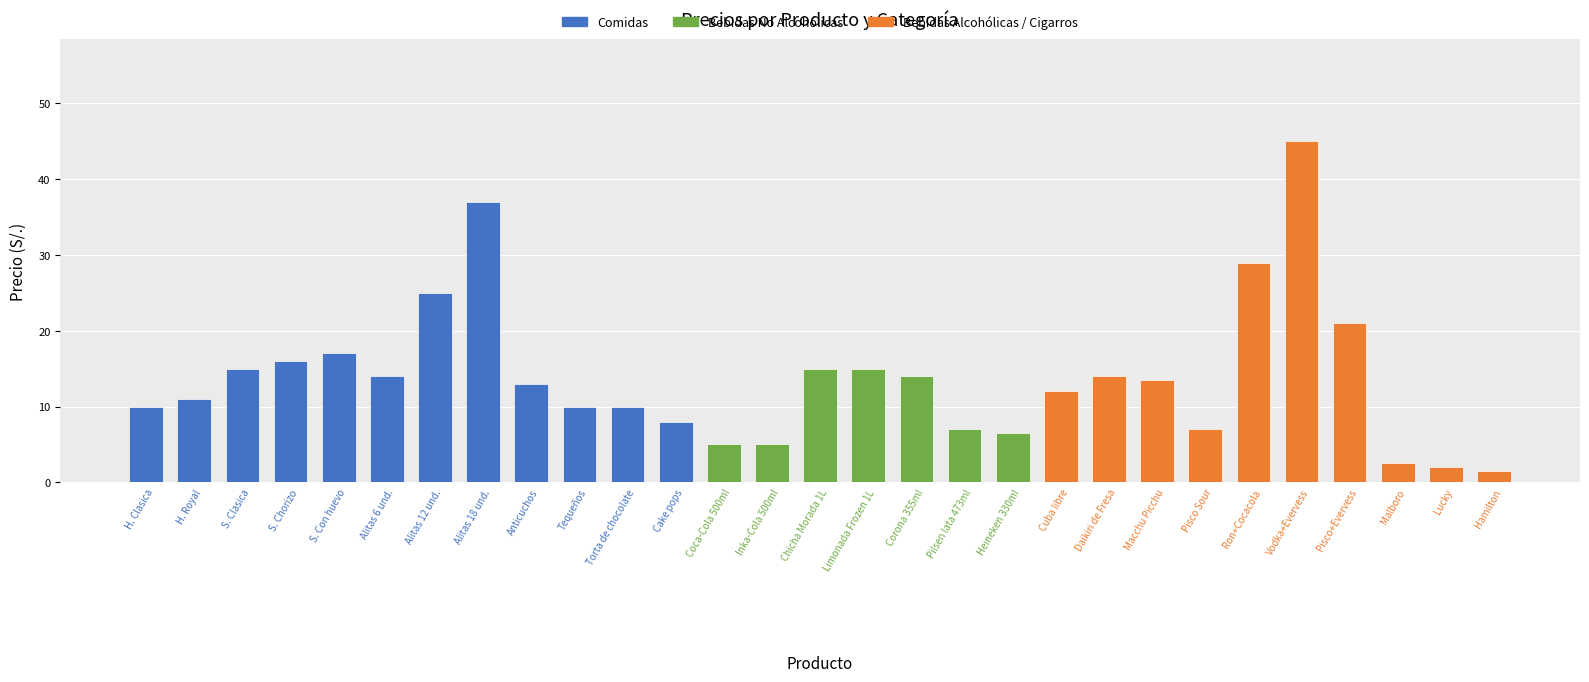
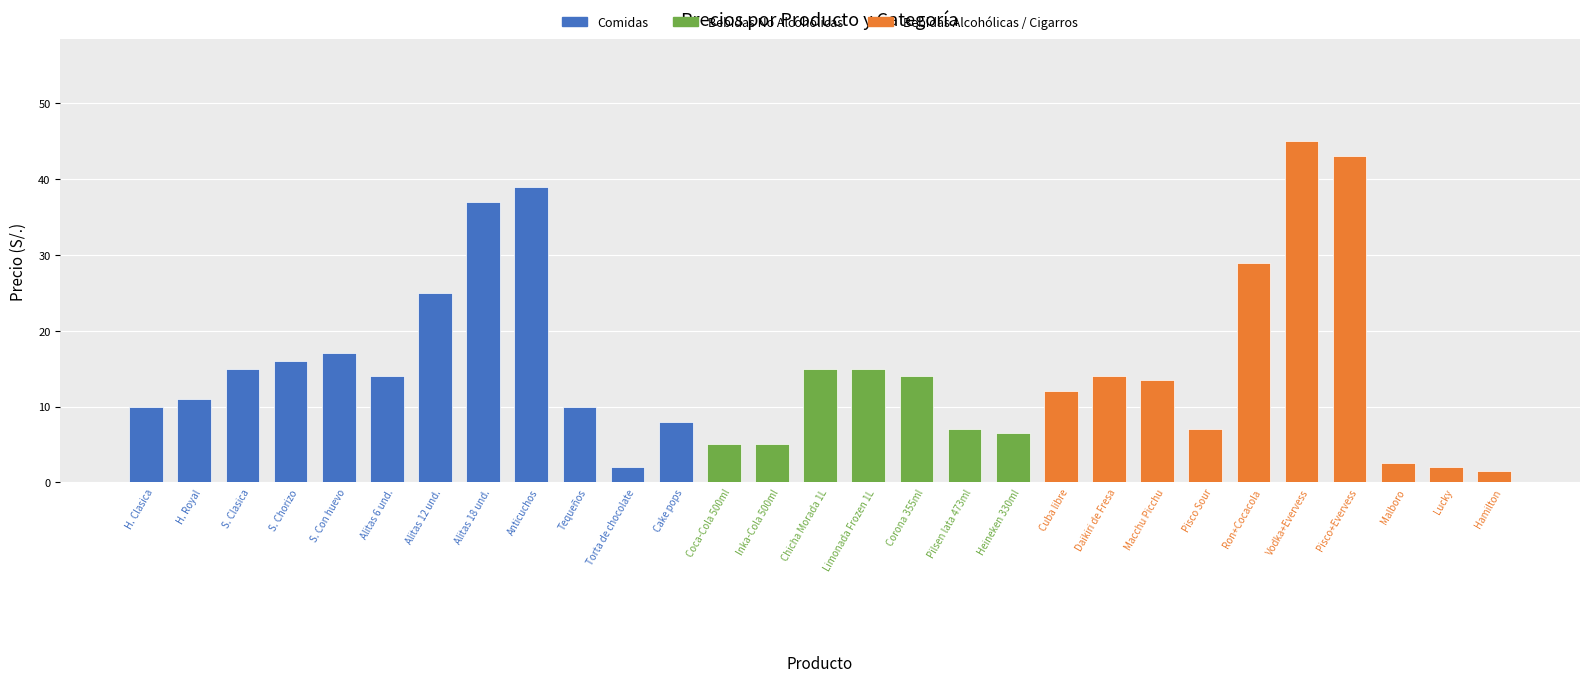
  {
    "H. Clasica": 10,
    "H. Royal": 11,
    "S. Clasica": 15,
    "S. Chorizo": 16,
    "S. Con huevo": 17,
    "Alitas 6 und.": 14,
    "Alitas 12 und.": 25,
    "Alitas 18 und.": 37,
-   "Anticuchos": 13,
+   "Anticuchos": 39,
    "Tequeños": 10,
-   "Torta de chocolate": 10,
+   "Torta de chocolate": 2,
    "Cake pops": 8,
    "Coca-Cola 500ml": 5,
    "Inka-Cola 500ml": 5,
    "Chicha Morada 1L": 15,
    "Limonada Frozen 1L": 15,
    "Corona 355ml": 14,
    "Pilsen lata 473ml": 7,
    "Heineken 330ml": 7,
    "Cuba libre": 12,
    "Daikiri de Fresa": 14,
    "Macchu Picchu": 14,
    "Pisco Sour": 7,
    "Ron+Cocacola": 29,
    "Vodka+Evervess": 45,
-   "Pisco+Evervess": 21,
+   "Pisco+Evervess": 43,
    "Malboro": 3,
    "Lucky": 2,
    "Hamilton": 2
  }
